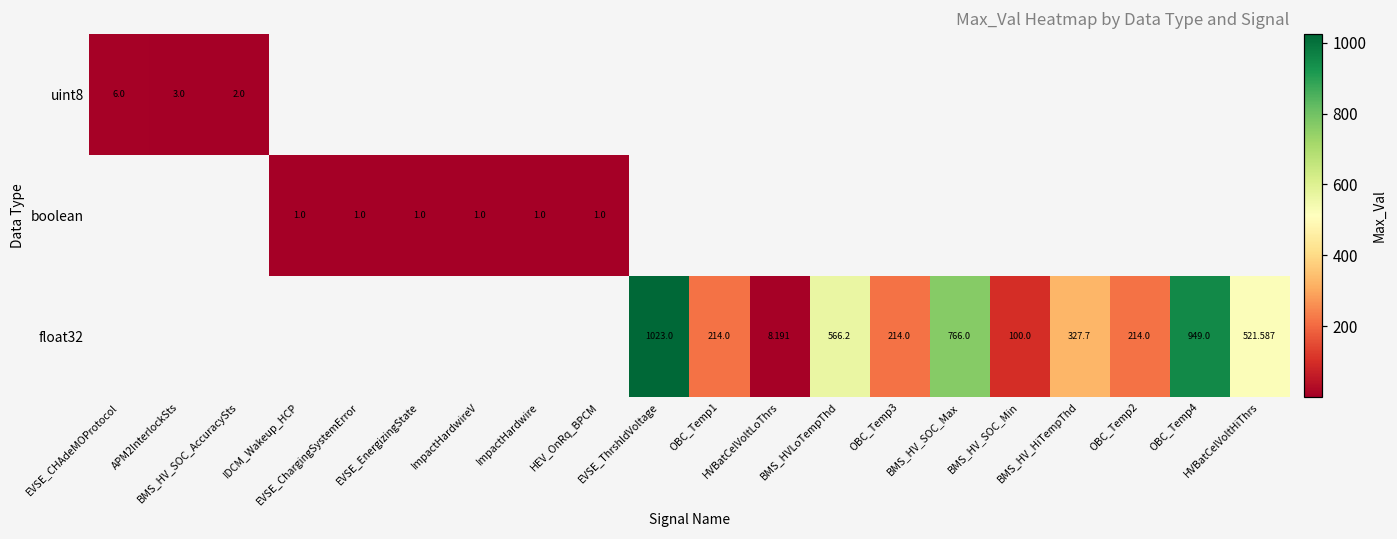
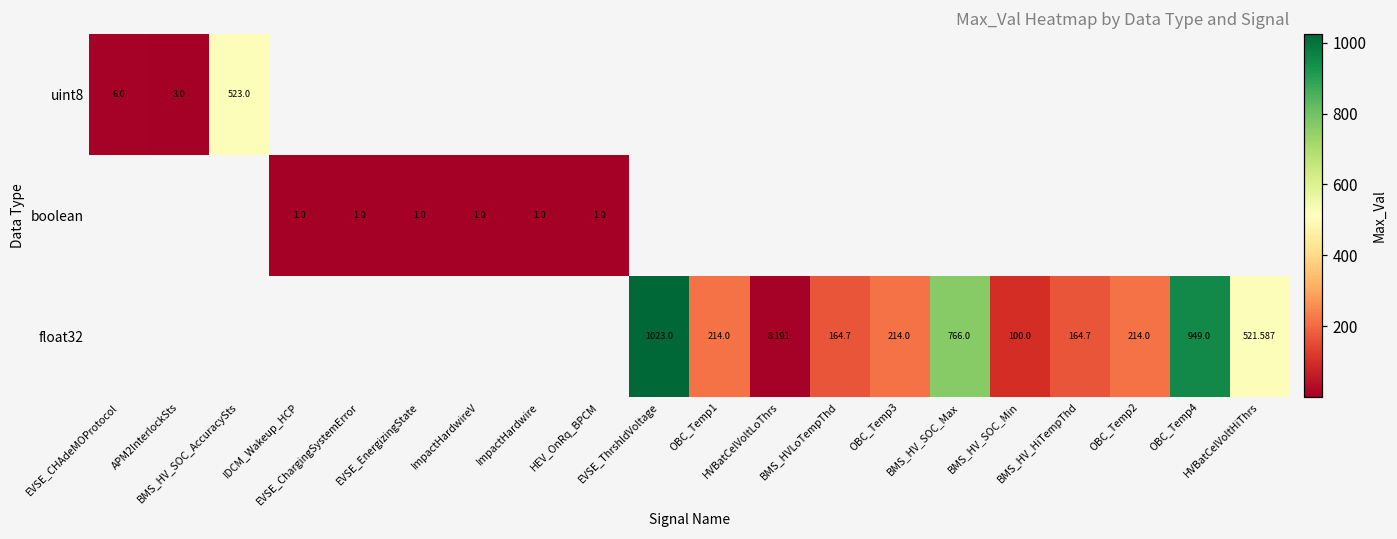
  {
    "uint8": {
      "EVSE_CHAdeMOProtocol": 6.0,
      "APM2InterlockSts": 3.0,
-     "BMS_HV_SOC_AccuracySts": 2.0
+     "BMS_HV_SOC_AccuracySts": 523.0
    },
    "boolean": {
      "IDCM_Wakeup_HCP": 1.0,
      "EVSE_ChargingSystemError": 1.0,
      "EVSE_EnergizingState": 1.0,
      "ImpactHardwireV": 1.0,
      "ImpactHardwire": 1.0,
      "HEV_OnRq_BPCM": 1.0
    },
    "float32": {
      "EVSE_ThrshldVoltage": 1023.0,
      "OBC_Temp1": 214.0,
      "HVBatCelVoltLoThrs": 8.191,
-     "BMS_HVLoTempThd": 566.2,
+     "BMS_HVLoTempThd": 164.7,
      "OBC_Temp3": 214.0,
      "BMS_HV_SOC_Max": 766.0,
      "BMS_HV_SOC_Min": 100.0,
-     "BMS_HV_HiTempThd": 327.7,
+     "BMS_HV_HiTempThd": 164.7,
      "OBC_Temp2": 214.0,
      "OBC_Temp4": 949.0,
      "HVBatCelVoltHiThrs": 521.587
    }
  }
